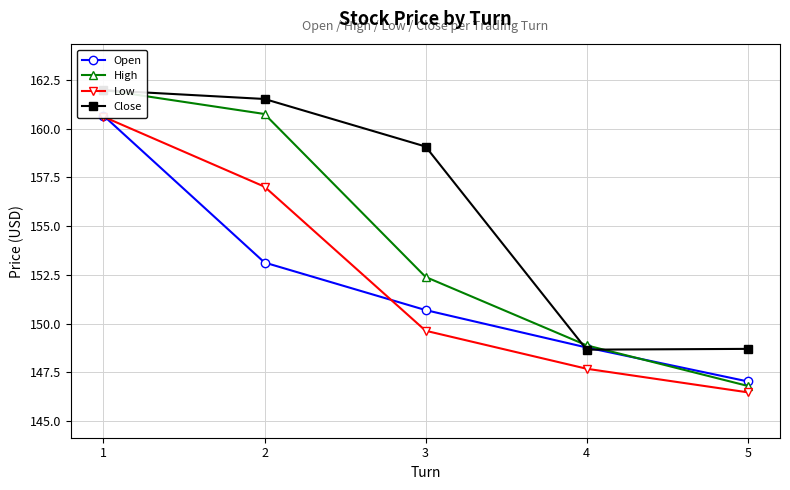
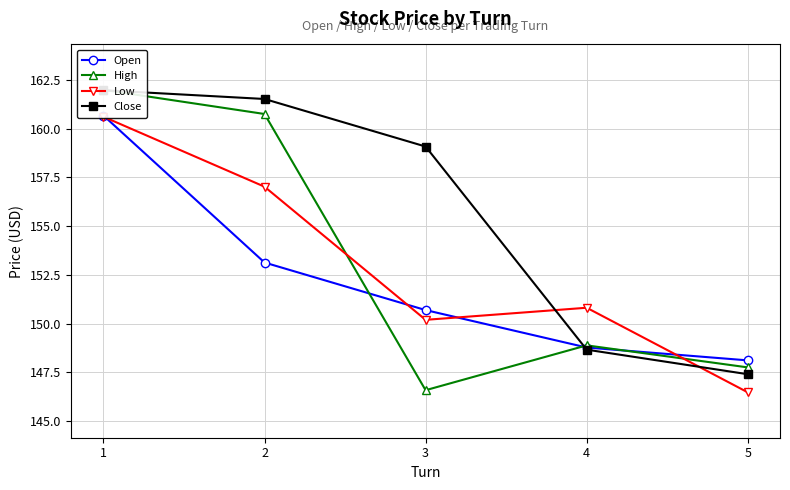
  {
    "Open": {
      "2": 153.1,
      "3": 150.7,
-     "5": 147.0
+     "5": 148.1
    },
    "High": {
      "2": 160.8,
-     "3": 152.4,
-     "5": 146.8
+     "3": 146.6,
+     "5": 147.8
    },
    "Low": {
      "2": 157.0,
-     "3": 149.6,
-     "4": 147.7,
+     "3": 150.2,
+     "4": 150.8,
      "5": 146.5
    },
    "Close": {
      "2": 161.5,
      "3": 159.1,
-     "5": 148.7
+     "5": 147.4
    }
  }
